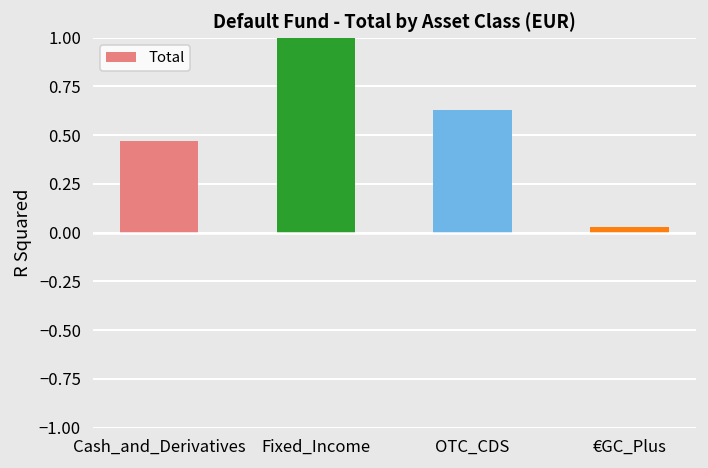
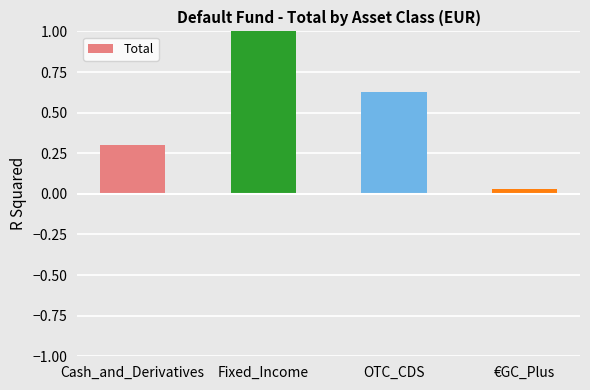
  {
-   "Cash_and_Derivatives": 0.47,
+   "Cash_and_Derivatives": 0.30,
    "Fixed_Income": 1.00,
    "OTC_CDS": 0.63,
    "€GC_Plus": 0.03
  }
